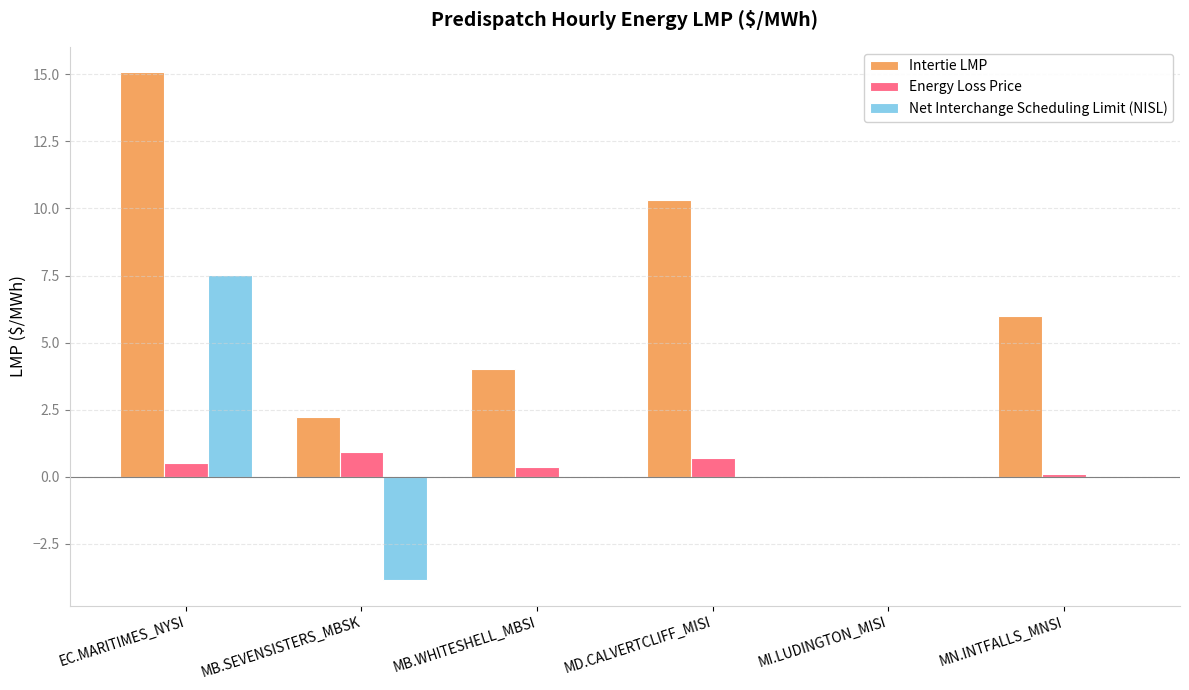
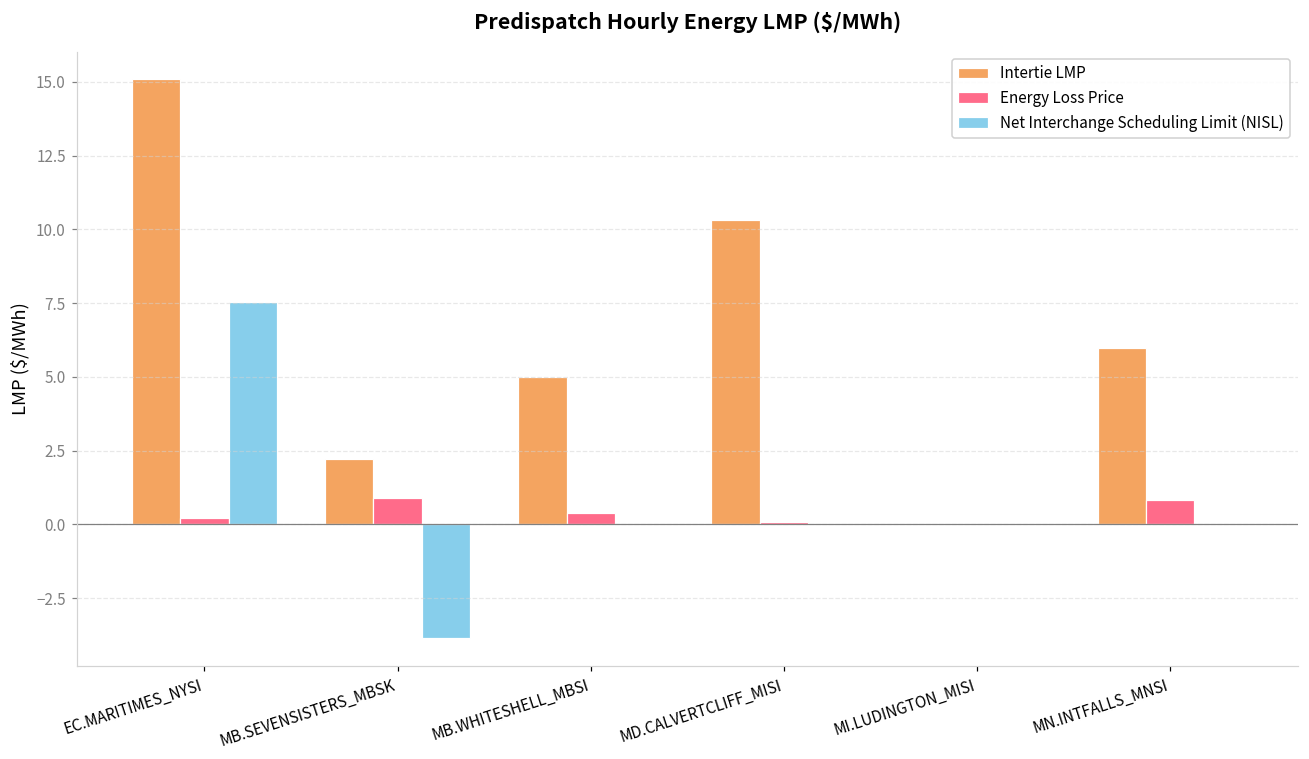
  {
    "Intertie LMP": {
      "EC.MARITIMES_NYSI": 15,
      "MB.SEVENSISTERS_MBSK": 2.2,
-     "MB.WHITESHELL_MBSI": 4,
+     "MB.WHITESHELL_MBSI": 5,
      "MD.CALVERTCLIFF_MISI": 10.3,
      "MI.LUDINGTON_MISI": 0,
      "MN.INTFALLS_MNSI": 6
    },
    "Energy Loss Price": {
-     "EC.MARITIMES_NYSI": 0.5,
+     "EC.MARITIMES_NYSI": 0.2,
      "MB.SEVENSISTERS_MBSK": 0.9,
      "MB.WHITESHELL_MBSI": 0.4,
-     "MD.CALVERTCLIFF_MISI": 0.7,
+     "MD.CALVERTCLIFF_MISI": 0.1,
      "MI.LUDINGTON_MISI": 0.0,
-     "MN.INTFALLS_MNSI": 0.1
+     "MN.INTFALLS_MNSI": 0.8
    },
    "Net Interchange Scheduling Limit (NISL)": {
      "EC.MARITIMES_NYSI": 7.5,
      "MB.SEVENSISTERS_MBSK": -3.9,
      "MB.WHITESHELL_MBSI": 0.0,
      "MD.CALVERTCLIFF_MISI": 0.0,
      "MI.LUDINGTON_MISI": 0.0
    }
  }
